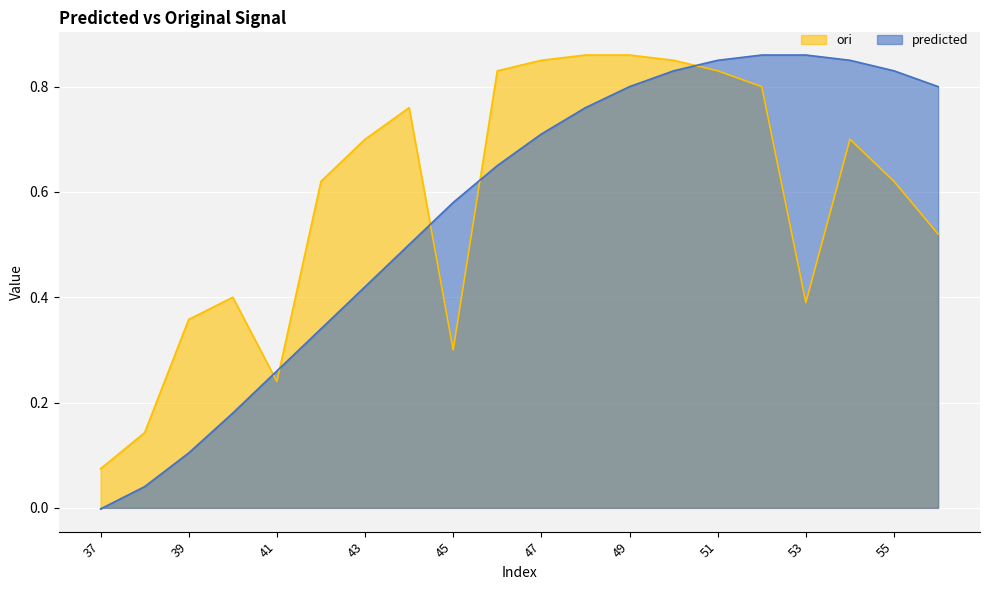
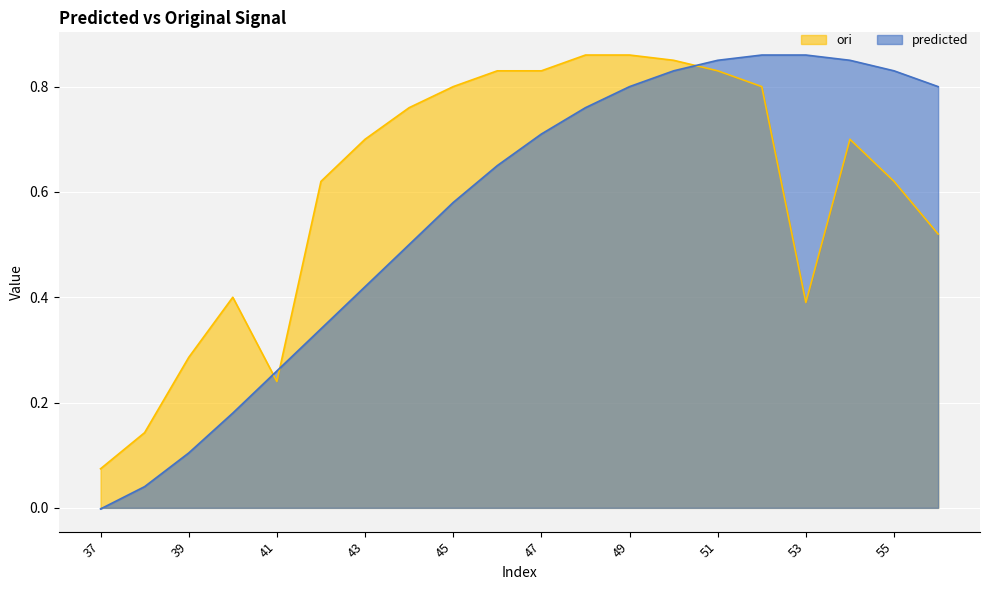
  {
    "ori": {
      "37": 0.07,
-     "39": 0.36,
+     "39": 0.29,
      "41": 0.24,
      "43": 0.70,
-     "45": 0.3,
-     "47": 0.85,
+     "45": 0.8,
+     "47": 0.83,
      "49": 0.86,
      "51": 0.83,
      "53": 0.39,
      "55": 0.62
    }
  }
